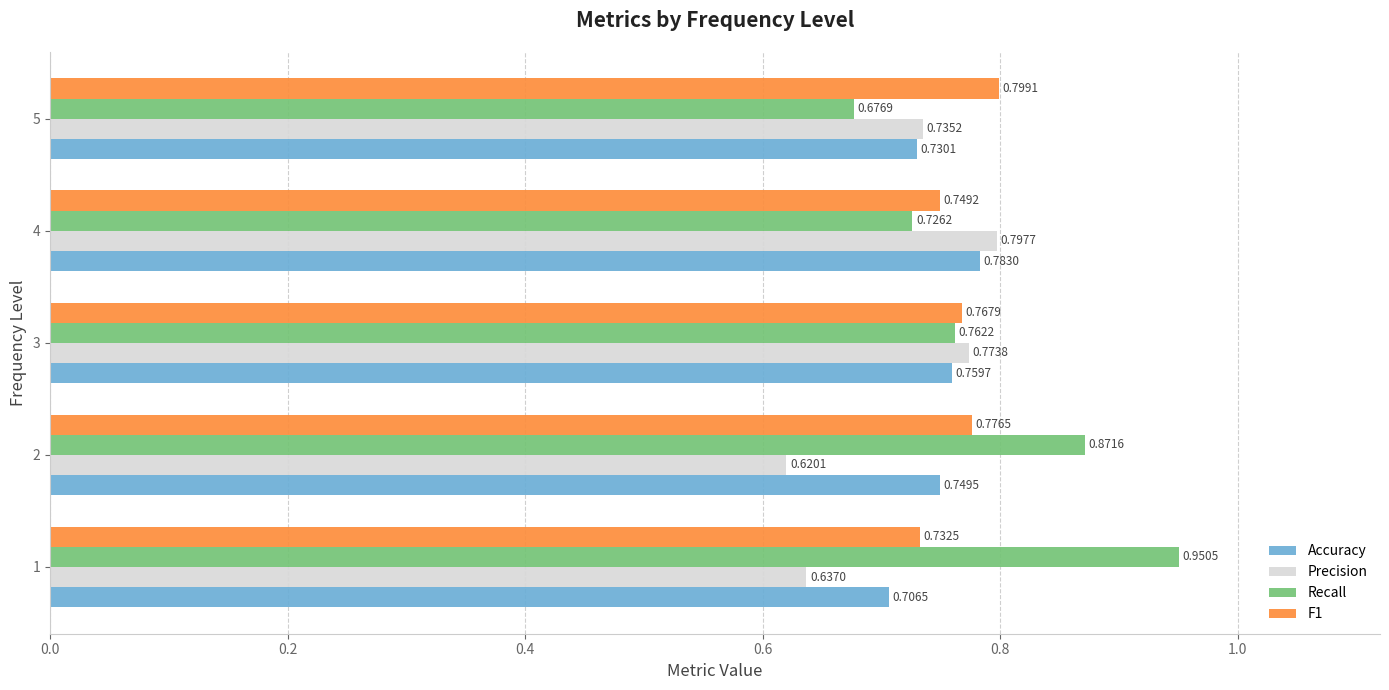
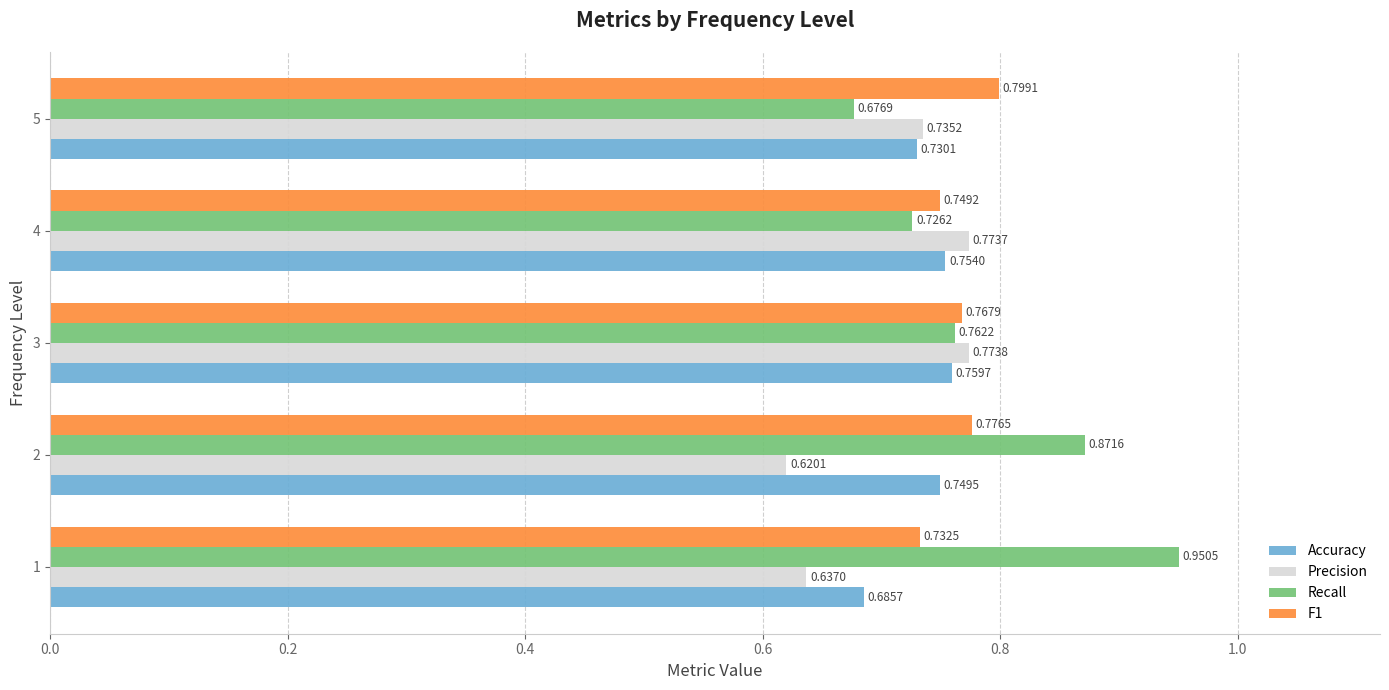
  {
    "Accuracy": {
      "5": 0.7301,
-     "4": 0.7830,
+     "4": 0.7540,
      "3": 0.7597,
      "2": 0.7495,
-     "1": 0.7065
+     "1": 0.6857
    },
    "Precision": {
      "5": 0.7352,
-     "4": 0.7977,
+     "4": 0.7737,
      "3": 0.7738,
      "2": 0.6201,
      "1": 0.6370
    },
    "Recall": {
      "5": 0.6769,
      "4": 0.7262,
      "3": 0.7622,
      "2": 0.8716,
      "1": 0.9505
    },
    "F1": {
      "5": 0.7991,
      "4": 0.7492,
      "3": 0.7679,
      "2": 0.7765,
      "1": 0.7325
    }
  }
